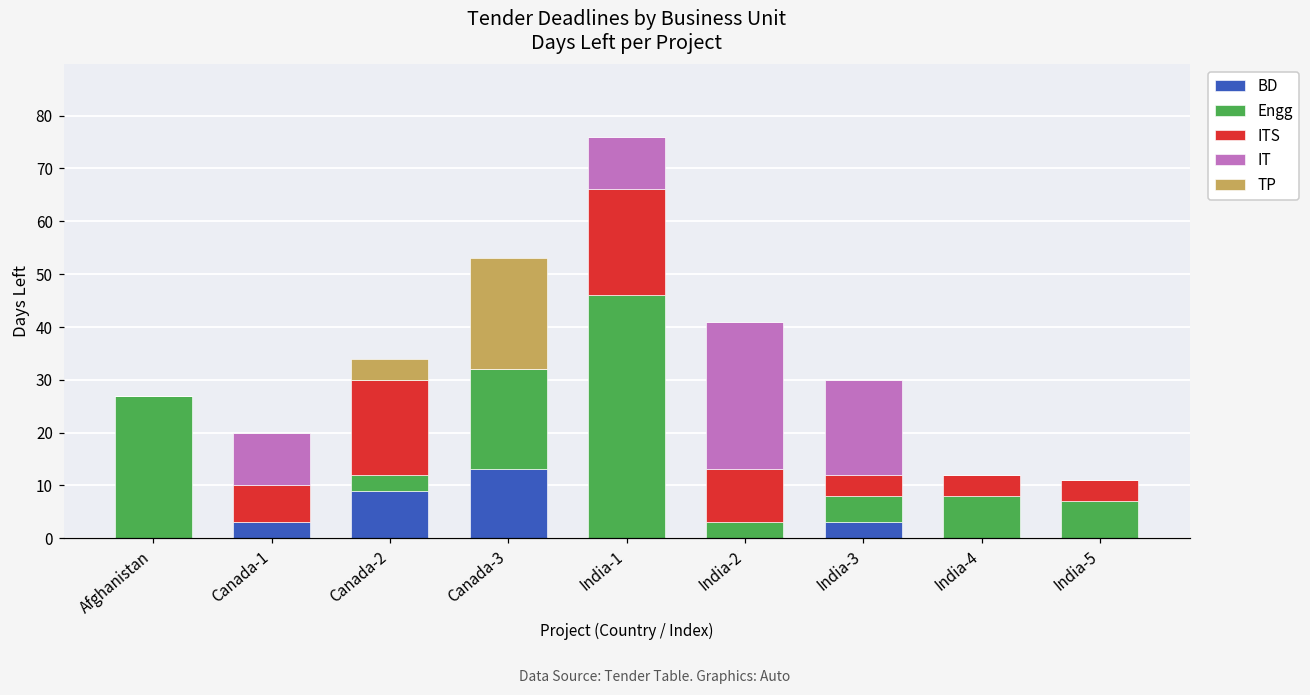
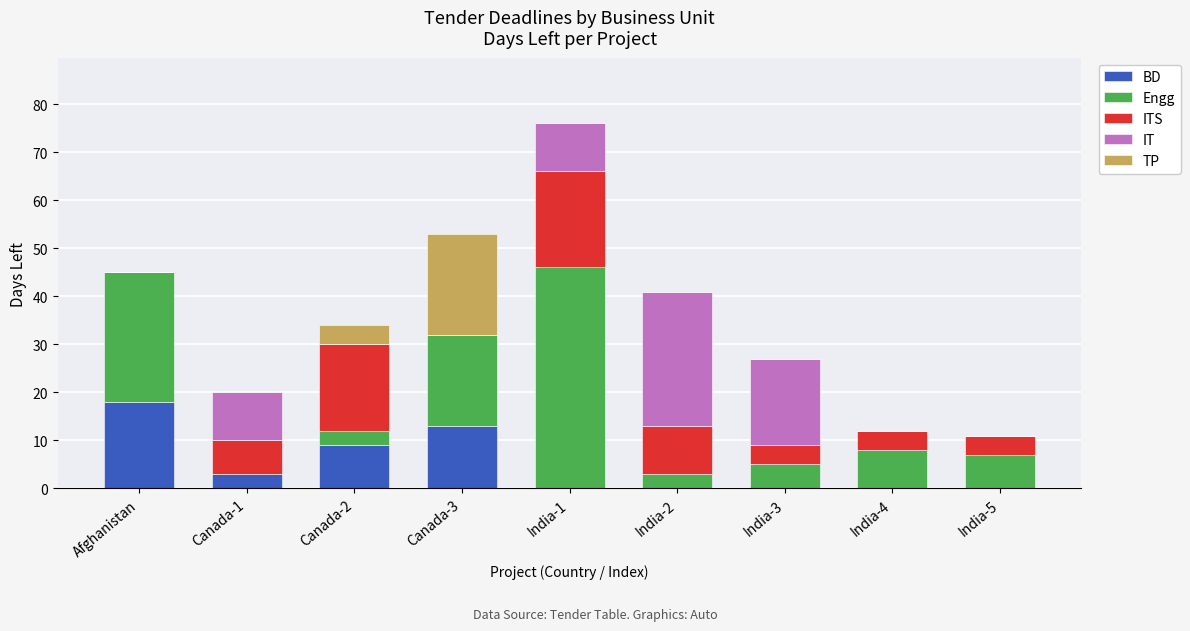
  {
    "BD": {
-     "Afghanistan": 0,
+     "Afghanistan": 18,
      "Canada-1": 3,
      "Canada-2": 9,
      "Canada-3": 13,
      "India-1": 0,
      "India-2": 0,
-     "India-3": 3,
+     "India-3": 0,
      "India-4": 0,
      "India-5": 0
    },
    "Engg": {
      "Afghanistan": 27,
      "Canada-1": 0,
      "Canada-2": 3,
      "Canada-3": 19,
      "India-1": 46,
      "India-2": 3,
      "India-3": 5,
      "India-4": 8,
      "India-5": 7
    },
    "ITS": {
      "Afghanistan": 0,
      "Canada-1": 7,
      "Canada-2": 18,
      "Canada-3": 0,
      "India-1": 20,
      "India-2": 10,
      "India-3": 4,
      "India-4": 4,
      "India-5": 4
    },
    "IT": {
      "Afghanistan": 0,
      "Canada-1": 10,
      "Canada-2": 0,
      "Canada-3": 0,
      "India-1": 10,
      "India-2": 28,
      "India-3": 18,
      "India-4": 0,
      "India-5": 0
    },
    "TP": {
      "Afghanistan": 0,
      "Canada-1": 0,
      "Canada-2": 4,
      "Canada-3": 21,
      "India-1": 0,
      "India-2": 0,
      "India-3": 0,
      "India-4": 0,
      "India-5": 0
    }
  }
